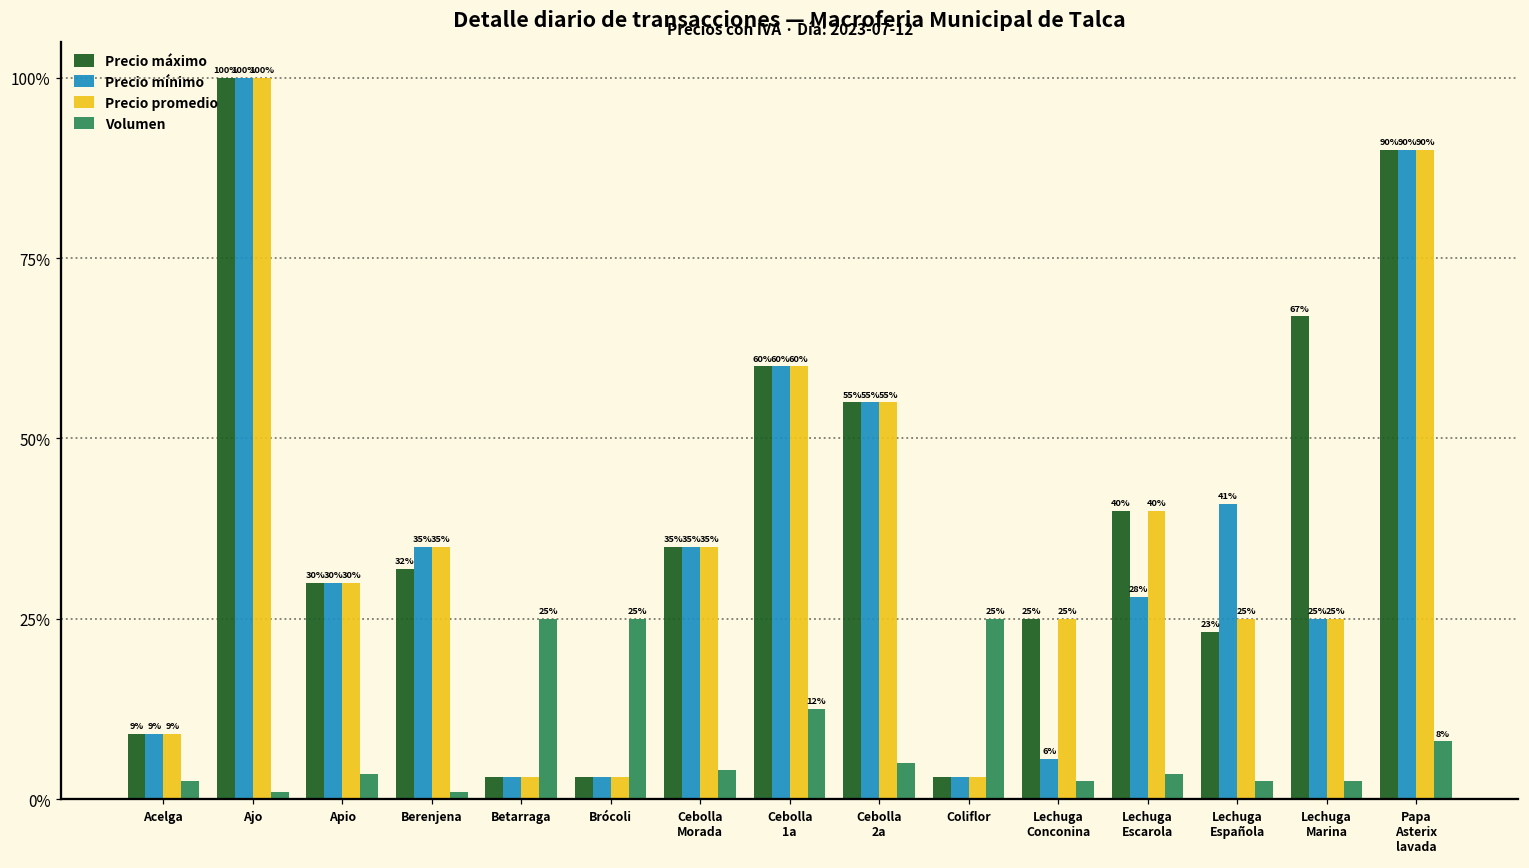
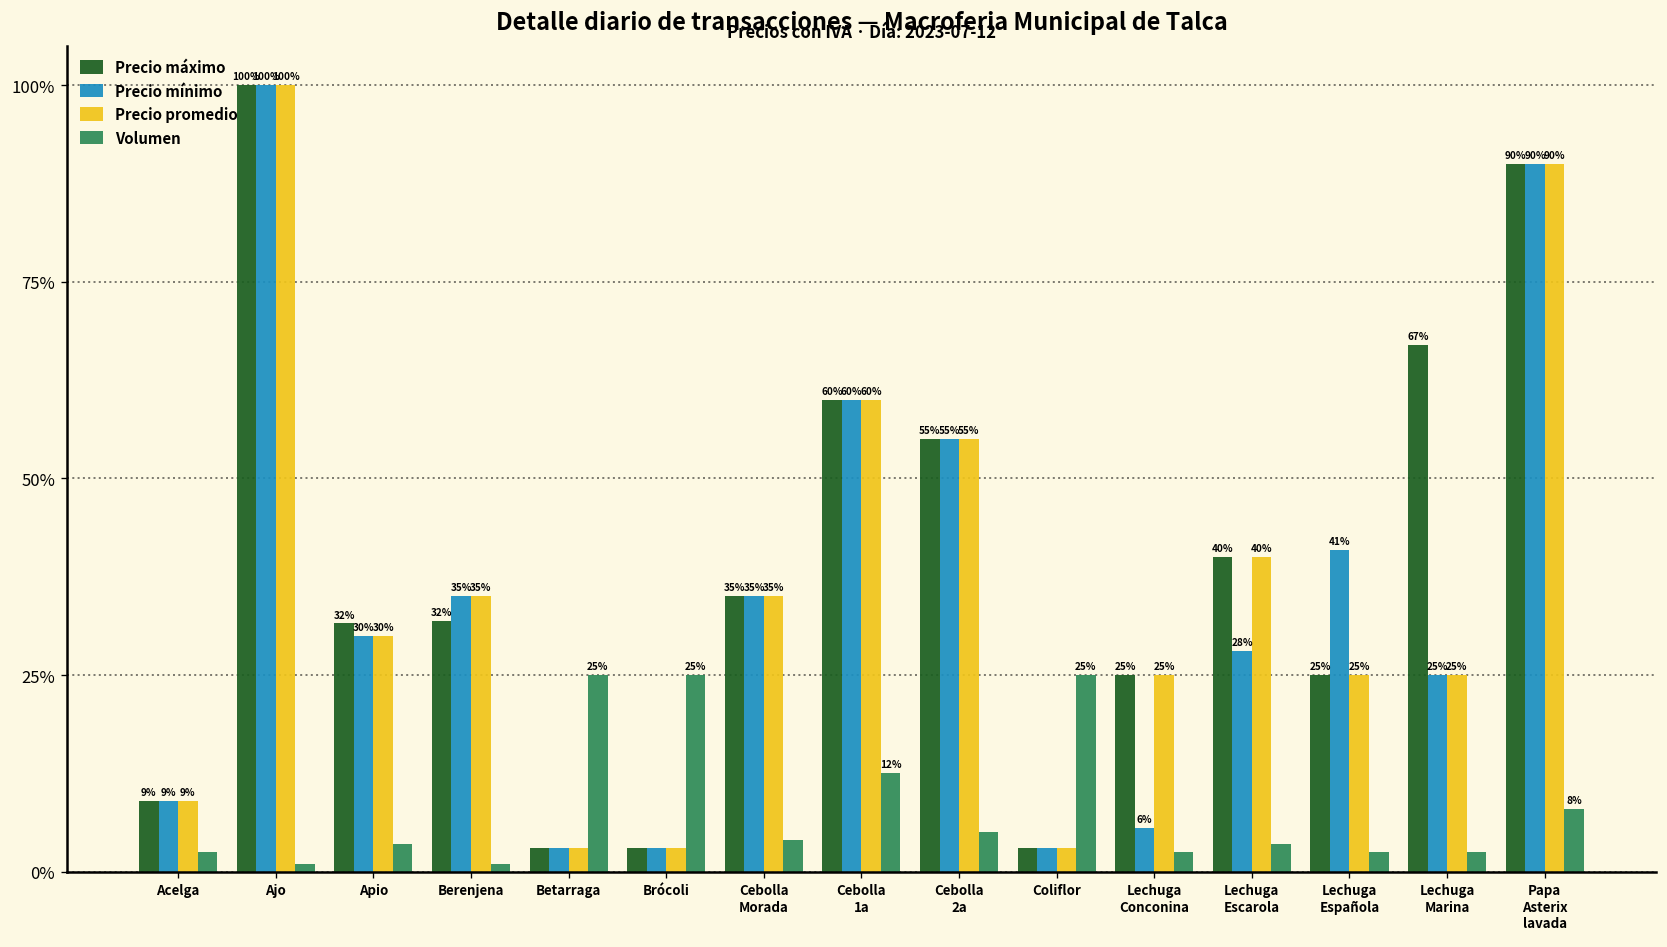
  {
    "Precio máximo": {
      "Acelga": "9%",
-     "Apio": "30%",
+     "Apio": "32%",
      "Berenjena": "32%",
      "Cebolla Morada": "35%",
      "Cebolla 1a": "60%",
      "Cebolla 2a": "55%",
      "Lechuga Conconina": "25%",
      "Lechuga Escarola": "40%",
-     "Lechuga Española": "23%",
+     "Lechuga Española": "25%",
      "Lechuga Marina": "67%",
      "Papa Asterix lavada": "90%"
    },
    "Precio mínimo": {
      "Acelga": "9%",
      "Apio": "30%",
      "Berenjena": "35%",
      "Cebolla Morada": "35%",
      "Cebolla 1a": "60%",
      "Cebolla 2a": "55%",
      "Lechuga Conconina": "6%",
      "Lechuga Escarola": "28%",
      "Lechuga Española": "41%",
      "Lechuga Marina": "25%",
      "Papa Asterix lavada": "90%"
    },
    "Precio promedio": {
      "Acelga": "9%",
      "Apio": "30%",
      "Berenjena": "35%",
      "Cebolla Morada": "35%",
      "Cebolla 1a": "60%",
      "Cebolla 2a": "55%",
      "Lechuga Conconina": "25%",
      "Lechuga Escarola": "40%",
      "Lechuga Española": "25%",
      "Lechuga Marina": "25%",
      "Papa Asterix lavada": "90%"
    },
    "Volumen": {
      "Betarraga": "25%",
      "Brócoli": "25%",
      "Cebolla 1a": "12%",
      "Coliflor": "25%",
      "Papa Asterix lavada": "8%"
    }
  }
